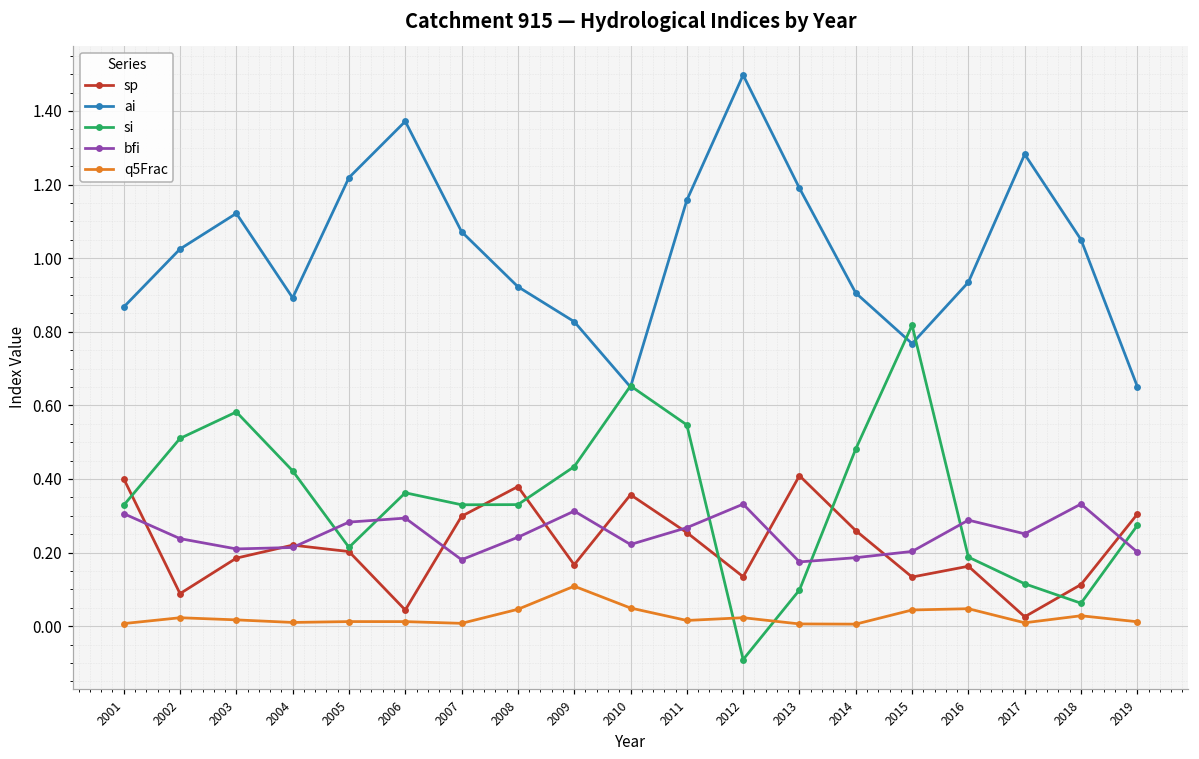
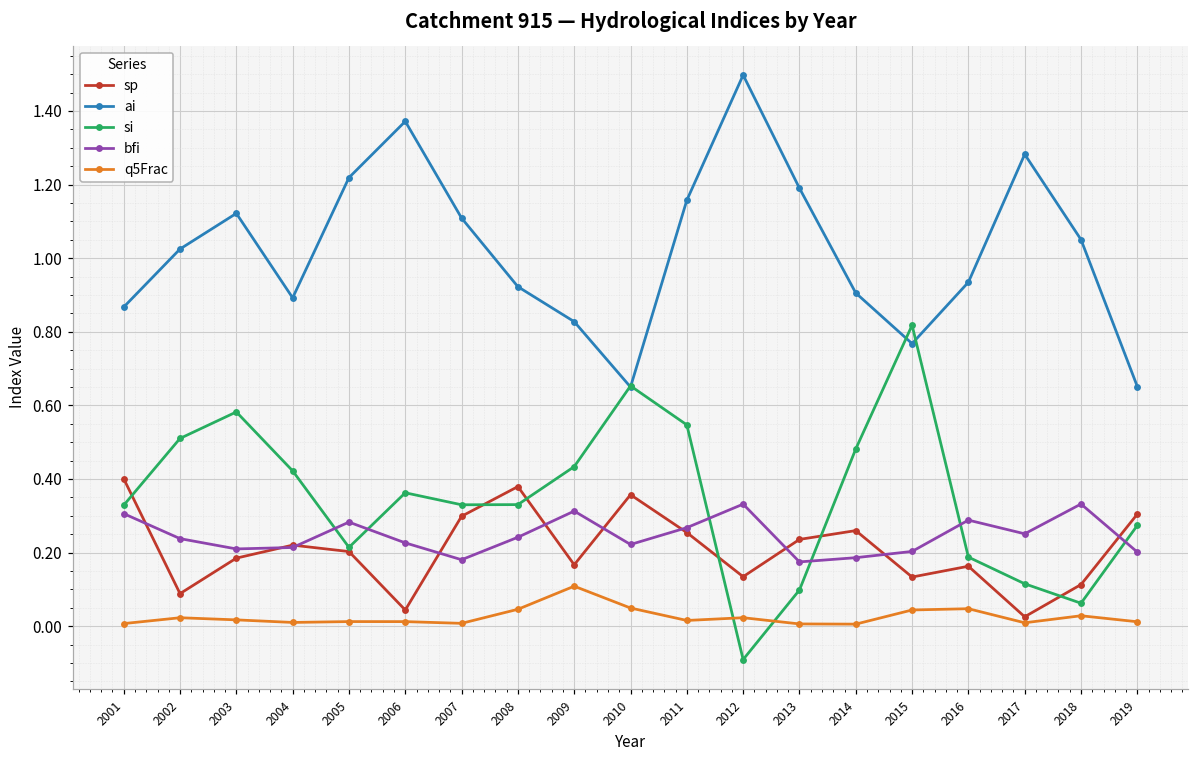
  {
    "sp": {
      "2001": 0.40,
      "2002": 0.09,
      "2003": 0.18,
      "2005": 0.20,
      "2006": 0.04,
      "2007": 0.30,
      "2008": 0.38,
      "2009": 0.17,
      "2010": 0.36,
      "2011": 0.25,
      "2012": 0.13,
-     "2013": 0.41,
+     "2013": 0.24,
      "2014": 0.26,
      "2015": 0.13,
      "2016": 0.16,
      "2017": 0.03,
      "2018": 0.11,
      "2019": 0.30
    },
    "ai": {
      "2001": 0.87,
      "2002": 1.02,
      "2003": 1.12,
      "2004": 0.89,
      "2005": 1.22,
      "2006": 1.37,
-     "2007": 1.07,
+     "2007": 1.11,
      "2008": 0.92,
      "2009": 0.83,
      "2011": 1.16,
      "2012": 1.50,
      "2013": 1.19,
      "2014": 0.91,
      "2015": 0.77,
      "2016": 0.93,
      "2017": 1.28,
      "2018": 1.05,
      "2019": 0.65
    },
    "si": {
      "2001": 0.33,
      "2002": 0.51,
      "2003": 0.58,
      "2004": 0.42,
      "2005": 0.21,
      "2006": 0.36,
      "2007": 0.33,
      "2008": 0.33,
      "2009": 0.43,
      "2011": 0.55,
      "2012": -0.09,
      "2013": 0.10,
      "2014": 0.48,
      "2015": 0.82,
      "2016": 0.19,
      "2017": 0.12,
      "2018": 0.06,
      "2019": 0.27
    },
    "bfi": {
      "2001": 0.31,
      "2002": 0.24,
      "2003": 0.21,
      "2005": 0.28,
-     "2006": 0.29,
+     "2006": 0.23,
      "2007": 0.18,
      "2008": 0.24,
      "2009": 0.31,
      "2010": 0.22,
      "2011": 0.27,
      "2012": 0.33,
      "2013": 0.17,
      "2014": 0.19,
      "2015": 0.20,
      "2016": 0.29,
      "2017": 0.25,
      "2018": 0.33,
      "2019": 0.20
    },
    "q5Frac": {
      "2001": 0.01,
      "2002": 0.02,
      "2003": 0.02,
      "2004": 0.01,
      "2005": 0.01,
      "2006": 0.01,
      "2007": 0.01,
      "2008": 0.05,
      "2009": 0.11,
      "2010": 0.05,
      "2011": 0.02,
      "2012": 0.02,
      "2013": 0.01,
      "2014": 0.01,
      "2015": 0.04,
      "2016": 0.05,
      "2017": 0.01,
      "2018": 0.03,
      "2019": 0.01
    }
  }
